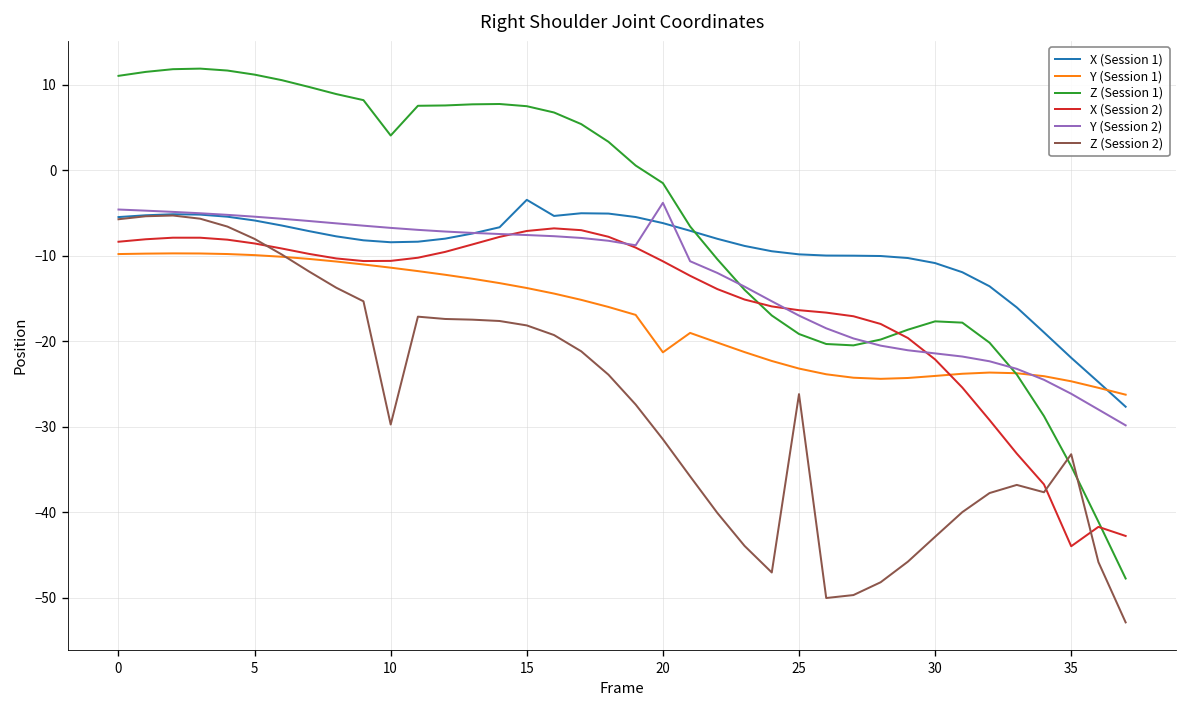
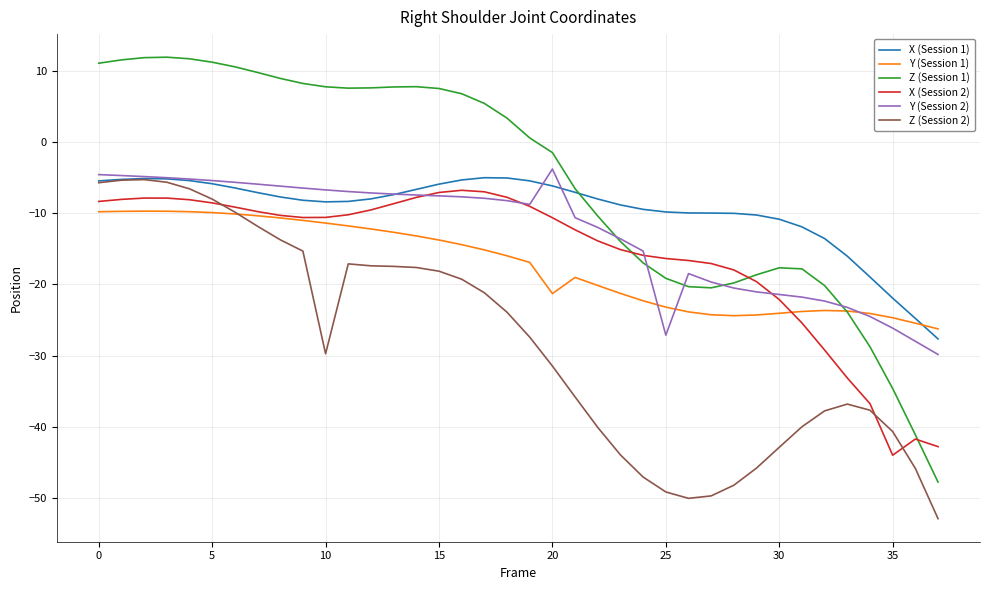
  {
    "X (Session 1)": {
      "5": -6,
      "10": -8,
-     "15": -3,
+     "15": -6,
      "20": -6,
      "25": -10,
      "30": -11,
      "35": -22
    },
    "Y (Session 1)": {
      "0": -10,
      "5": -10,
      "10": -11,
      "15": -14,
      "20": -21,
      "25": -23,
      "30": -24,
      "35": -25
    },
    "Z (Session 1)": {
      "0": 11,
      "5": 11,
-     "10": 4,
+     "10": 8,
      "15": 8,
      "20": -1,
      "25": -19,
      "30": -18,
      "35": -35
    },
    "X (Session 2)": {
      "0": -8,
      "5": -9,
      "10": -11,
      "15": -7,
      "20": -11,
      "25": -16,
      "30": -22,
      "35": -44
    },
    "Y (Session 2)": {
      "0": -5,
      "5": -5,
      "10": -7,
      "15": -8,
      "20": -4,
-     "25": -17,
+     "25": -27,
      "30": -21,
      "35": -26
    },
    "Z (Session 2)": {
      "5": -8,
      "10": -30,
      "15": -18,
      "20": -31,
-     "25": -26,
+     "25": -49,
      "30": -43,
-     "35": -33
+     "35": -41
    }
  }
